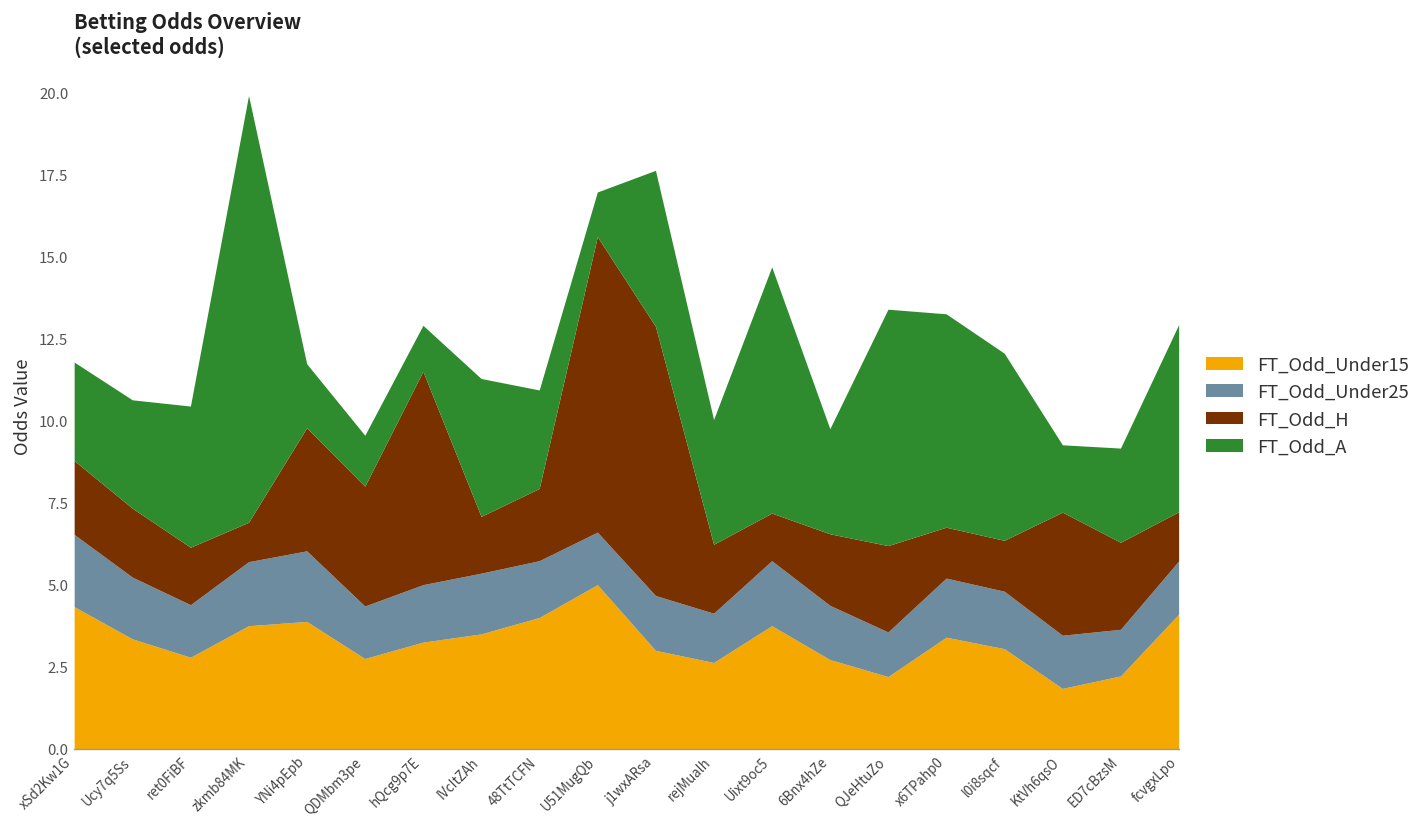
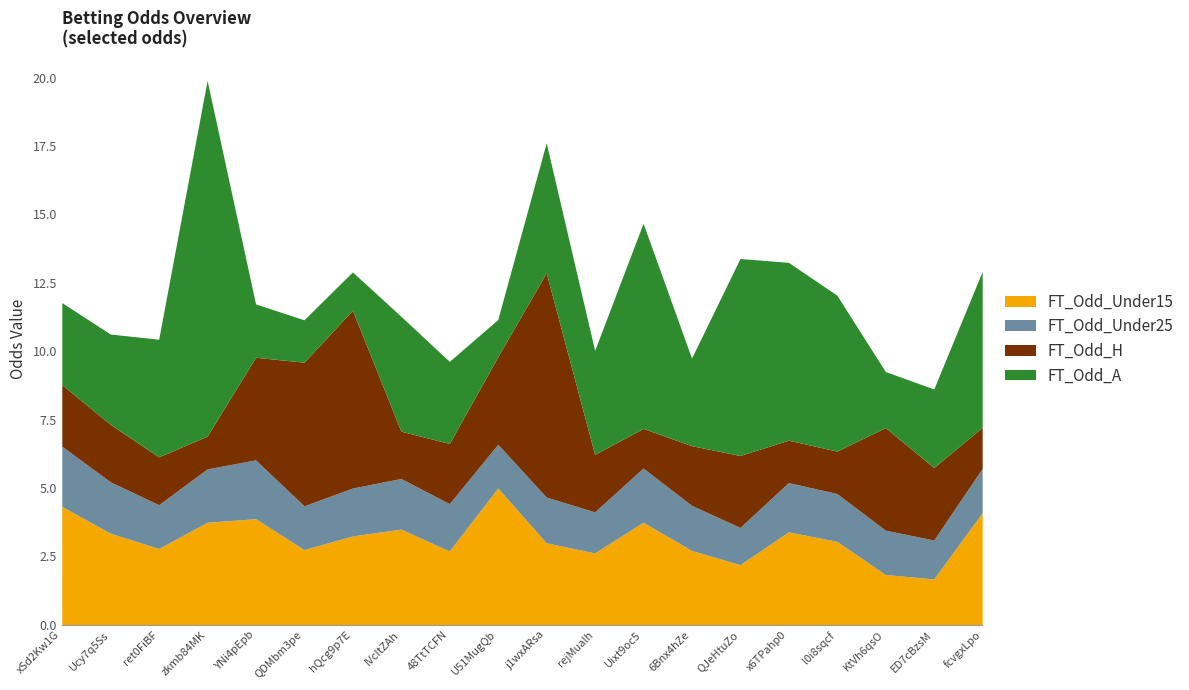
  {
    "FT_Odd_Under15": {
-     "48TtTCFN": 4.0,
-     "ED7cBzsM": 2.2
+     "48TtTCFN": 2.7,
+     "ED7cBzsM": 1.7
    },
    "FT_Odd_H": {
-     "QDMbm3pe": 3.7,
-     "U51MugQb": 9.0
+     "QDMbm3pe": 5.3,
+     "U51MugQb": 3.2
    },
    "FT_Odd_A": {
      "xSd2Kw1G": 3.0,
      "Ucy7q5Ss": 3.3,
      "ret0FiBF": 4.3,
      "zkmb84MK": 13.0,
      "YNi4pEpb": 1.9,
      "QDMbm3pe": 1.6,
      "hQcg9p7E": 1.4,
      "IVcItZAh": 4.2,
      "48TtTCFN": 3.0,
      "U51MugQb": 1.4,
      "j1wxARsa": 4.7,
      "rejMualh": 3.8,
      "Uixt9oc5": 7.5,
      "6Bnx4hZe": 3.2,
      "QJeHtuZo": 7.2,
      "x6TPahp0": 6.5,
      "l0i8sqcf": 5.7,
      "KtVh6qsO": 2.1,
      "ED7cBzsM": 2.9,
      "fcvgxLpo": 5.7
    }
  }
